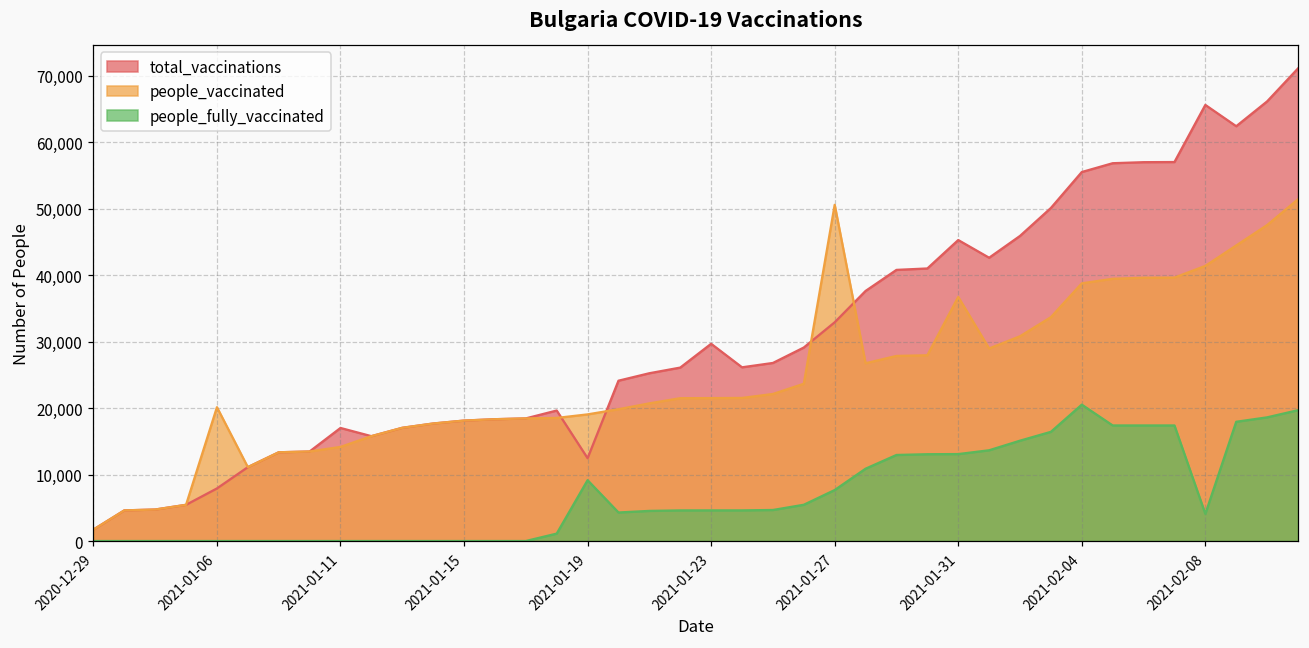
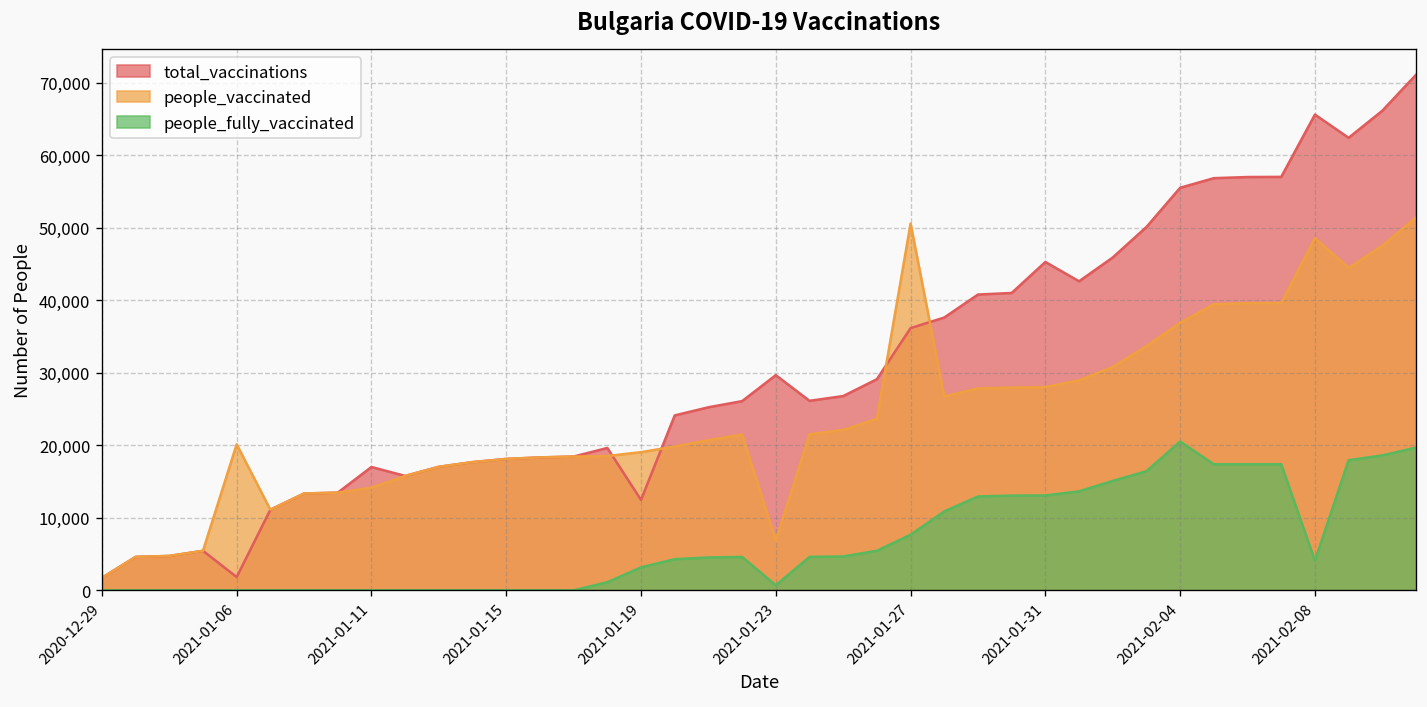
  {
    "total_vaccinations": {
-     "2021-01-06": "8,000",
+     "2021-01-06": "2,000",
      "2021-01-11": "17,000",
      "2021-01-19": "12,000",
      "2021-01-23": "30,000",
-     "2021-01-27": "33,000",
+     "2021-01-27": "36,000",
      "2021-01-31": "45,000",
      "2021-02-04": "56,000",
      "2021-02-08": "66,000"
    },
    "people_vaccinated": {
      "2021-01-06": "20,000",
      "2021-01-11": "14,000",
      "2021-01-19": "19,000",
-     "2021-01-23": "22,000",
+     "2021-01-23": "7,000",
      "2021-01-27": "51,000",
-     "2021-01-31": "37,000",
-     "2021-02-04": "39,000",
-     "2021-02-08": "41,000"
+     "2021-01-31": "28,000",
+     "2021-02-04": "37,000",
+     "2021-02-08": "49,000"
    },
    "people_fully_vaccinated": {
      "2020-12-29": "0",
      "2021-01-06": "0",
      "2021-01-11": "0",
      "2021-01-15": "0",
-     "2021-01-19": "9,000",
-     "2021-01-23": "5,000",
+     "2021-01-19": "3,000",
+     "2021-01-23": "1,000",
      "2021-01-27": "8,000",
      "2021-01-31": "13,000",
      "2021-02-04": "21,000",
      "2021-02-08": "4,000"
    }
  }
